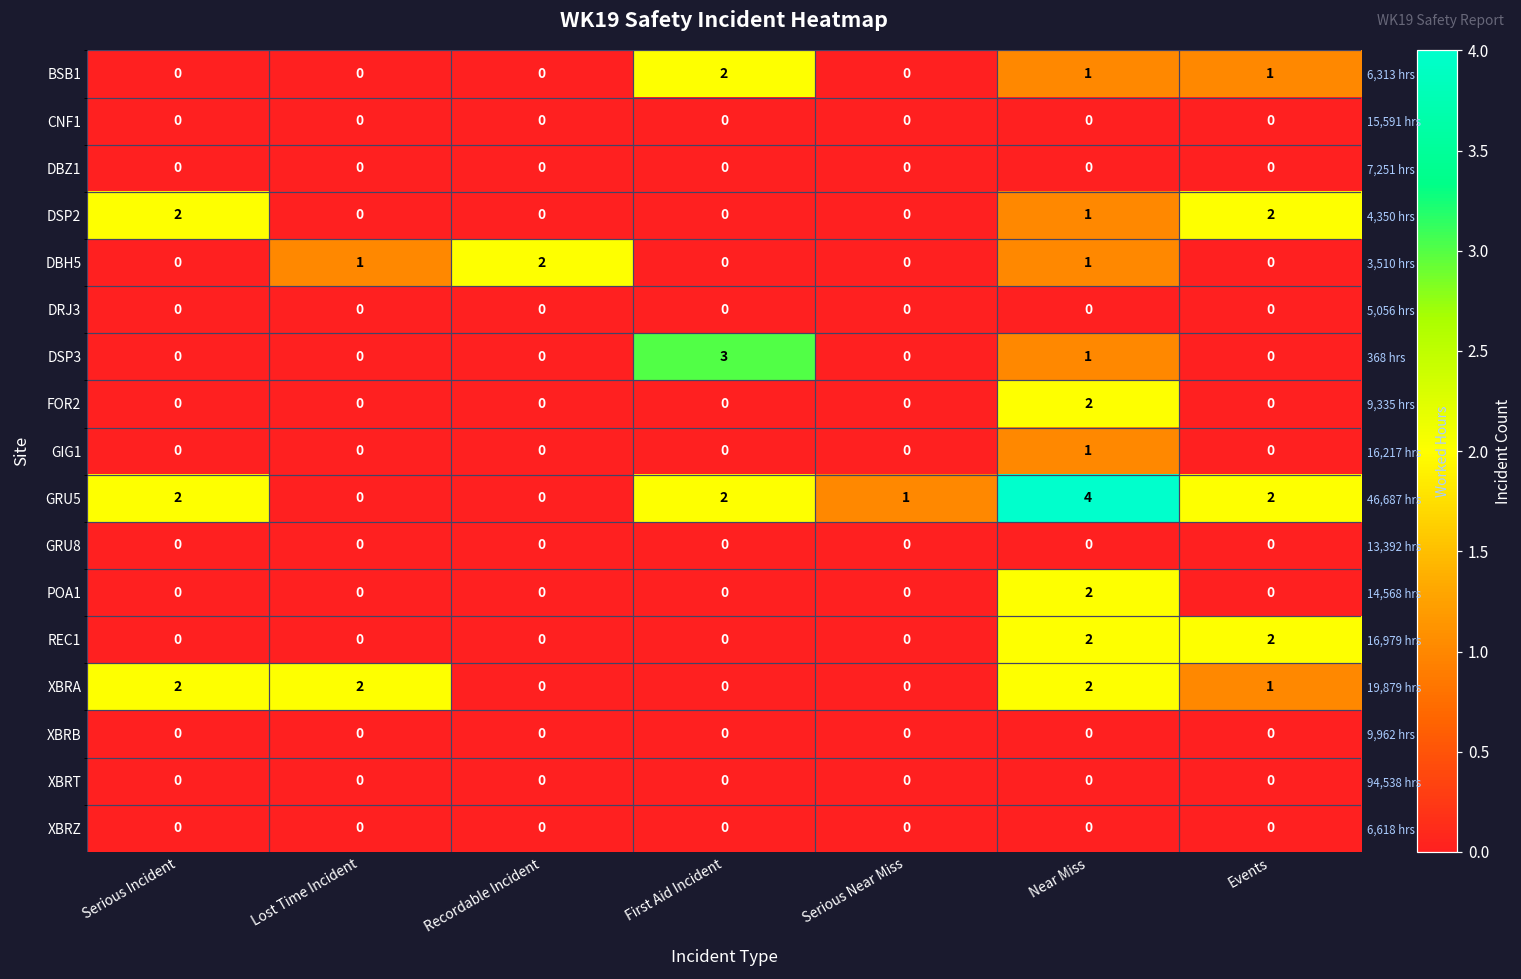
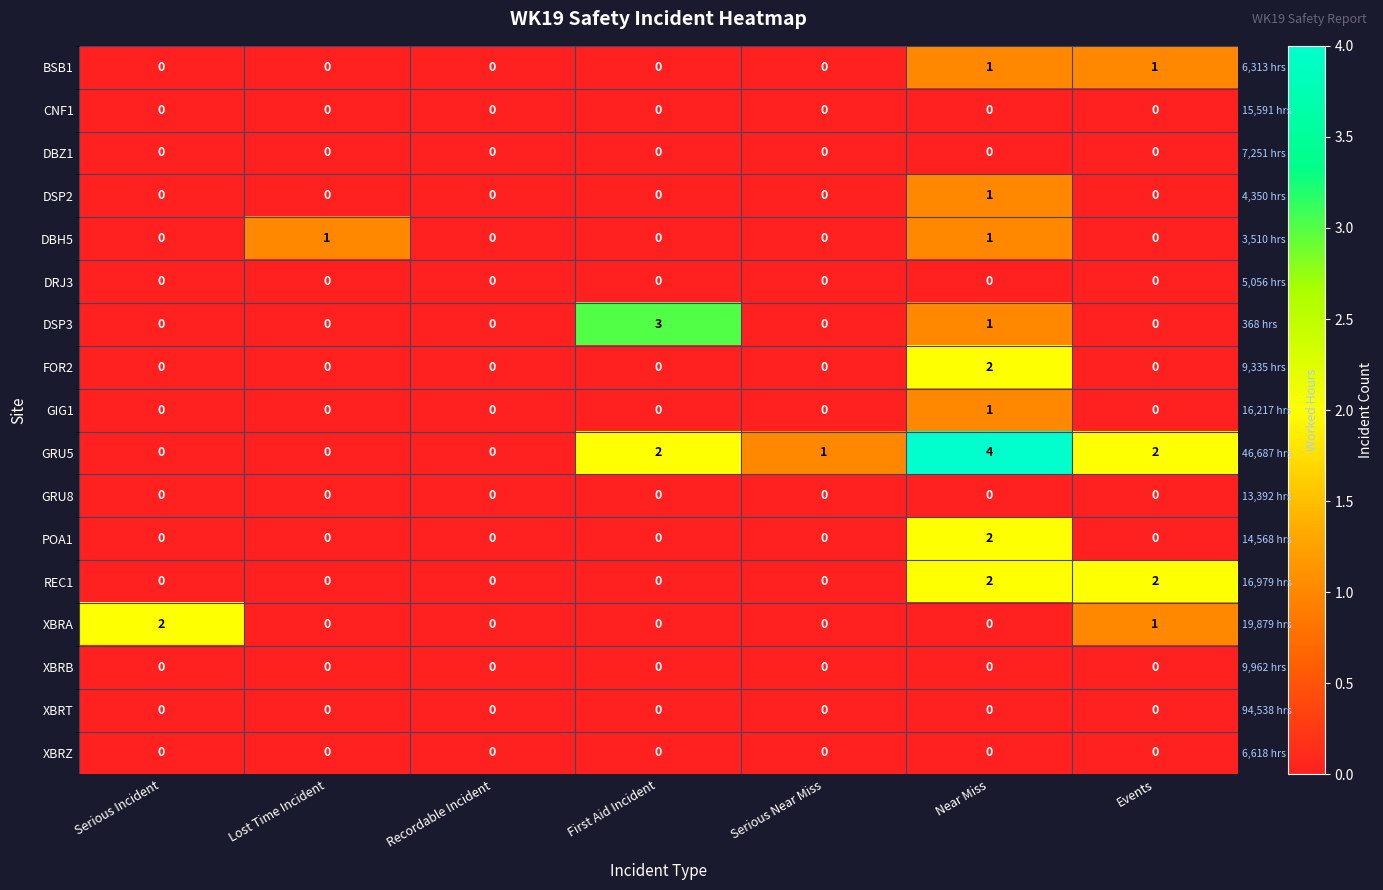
  {
    "BSB1": {
      "Serious Incident": 0,
      "Lost Time Incident": 0,
      "Recordable Incident": 0,
-     "First Aid Incident": 2,
+     "First Aid Incident": 0,
      "Serious Near Miss": 0,
      "Near Miss": 1,
      "Events": 1
    },
    "CNF1": {
      "Serious Incident": 0,
      "Lost Time Incident": 0,
      "Recordable Incident": 0,
      "First Aid Incident": 0,
      "Serious Near Miss": 0,
      "Near Miss": 0,
      "Events": 0
    },
    "DBZ1": {
      "Serious Incident": 0,
      "Lost Time Incident": 0,
      "Recordable Incident": 0,
      "First Aid Incident": 0,
      "Serious Near Miss": 0,
      "Near Miss": 0,
      "Events": 0
    },
    "DSP2": {
-     "Serious Incident": 2,
+     "Serious Incident": 0,
      "Lost Time Incident": 0,
      "Recordable Incident": 0,
      "First Aid Incident": 0,
      "Serious Near Miss": 0,
      "Near Miss": 1,
-     "Events": 2
+     "Events": 0
    },
    "DBH5": {
      "Serious Incident": 0,
      "Lost Time Incident": 1,
-     "Recordable Incident": 2,
+     "Recordable Incident": 0,
      "First Aid Incident": 0,
      "Serious Near Miss": 0,
      "Near Miss": 1,
      "Events": 0
    },
    "DRJ3": {
      "Serious Incident": 0,
      "Lost Time Incident": 0,
      "Recordable Incident": 0,
      "First Aid Incident": 0,
      "Serious Near Miss": 0,
      "Near Miss": 0,
      "Events": 0
    },
    "DSP3": {
      "Serious Incident": 0,
      "Lost Time Incident": 0,
      "Recordable Incident": 0,
      "First Aid Incident": 3,
      "Serious Near Miss": 0,
      "Near Miss": 1,
      "Events": 0
    },
    "FOR2": {
      "Serious Incident": 0,
      "Lost Time Incident": 0,
      "Recordable Incident": 0,
      "First Aid Incident": 0,
      "Serious Near Miss": 0,
      "Near Miss": 2,
      "Events": 0
    },
    "GIG1": {
      "Serious Incident": 0,
      "Lost Time Incident": 0,
      "Recordable Incident": 0,
      "First Aid Incident": 0,
      "Serious Near Miss": 0,
      "Near Miss": 1,
      "Events": 0
    },
    "GRU5": {
-     "Serious Incident": 2,
+     "Serious Incident": 0,
      "Lost Time Incident": 0,
      "Recordable Incident": 0,
      "First Aid Incident": 2,
      "Serious Near Miss": 1,
      "Near Miss": 4,
      "Events": 2
    },
    "GRU8": {
      "Serious Incident": 0,
      "Lost Time Incident": 0,
      "Recordable Incident": 0,
      "First Aid Incident": 0,
      "Serious Near Miss": 0,
      "Near Miss": 0,
      "Events": 0
    },
    "POA1": {
      "Serious Incident": 0,
      "Lost Time Incident": 0,
      "Recordable Incident": 0,
      "First Aid Incident": 0,
      "Serious Near Miss": 0,
      "Near Miss": 2,
      "Events": 0
    },
    "REC1": {
      "Serious Incident": 0,
      "Lost Time Incident": 0,
      "Recordable Incident": 0,
      "First Aid Incident": 0,
      "Serious Near Miss": 0,
      "Near Miss": 2,
      "Events": 2
    },
    "XBRA": {
      "Serious Incident": 2,
-     "Lost Time Incident": 2,
+     "Lost Time Incident": 0,
      "Recordable Incident": 0,
      "First Aid Incident": 0,
      "Serious Near Miss": 0,
-     "Near Miss": 2,
+     "Near Miss": 0,
      "Events": 1
    },
    "XBRB": {
      "Serious Incident": 0,
      "Lost Time Incident": 0,
      "Recordable Incident": 0,
      "First Aid Incident": 0,
      "Serious Near Miss": 0,
      "Near Miss": 0,
      "Events": 0
    },
    "XBRT": {
      "Serious Incident": 0,
      "Lost Time Incident": 0,
      "Recordable Incident": 0,
      "First Aid Incident": 0,
      "Serious Near Miss": 0,
      "Near Miss": 0,
      "Events": 0
    },
    "XBRZ": {
      "Serious Incident": 0,
      "Lost Time Incident": 0,
      "Recordable Incident": 0,
      "First Aid Incident": 0,
      "Serious Near Miss": 0,
      "Near Miss": 0,
      "Events": 0
    }
  }
